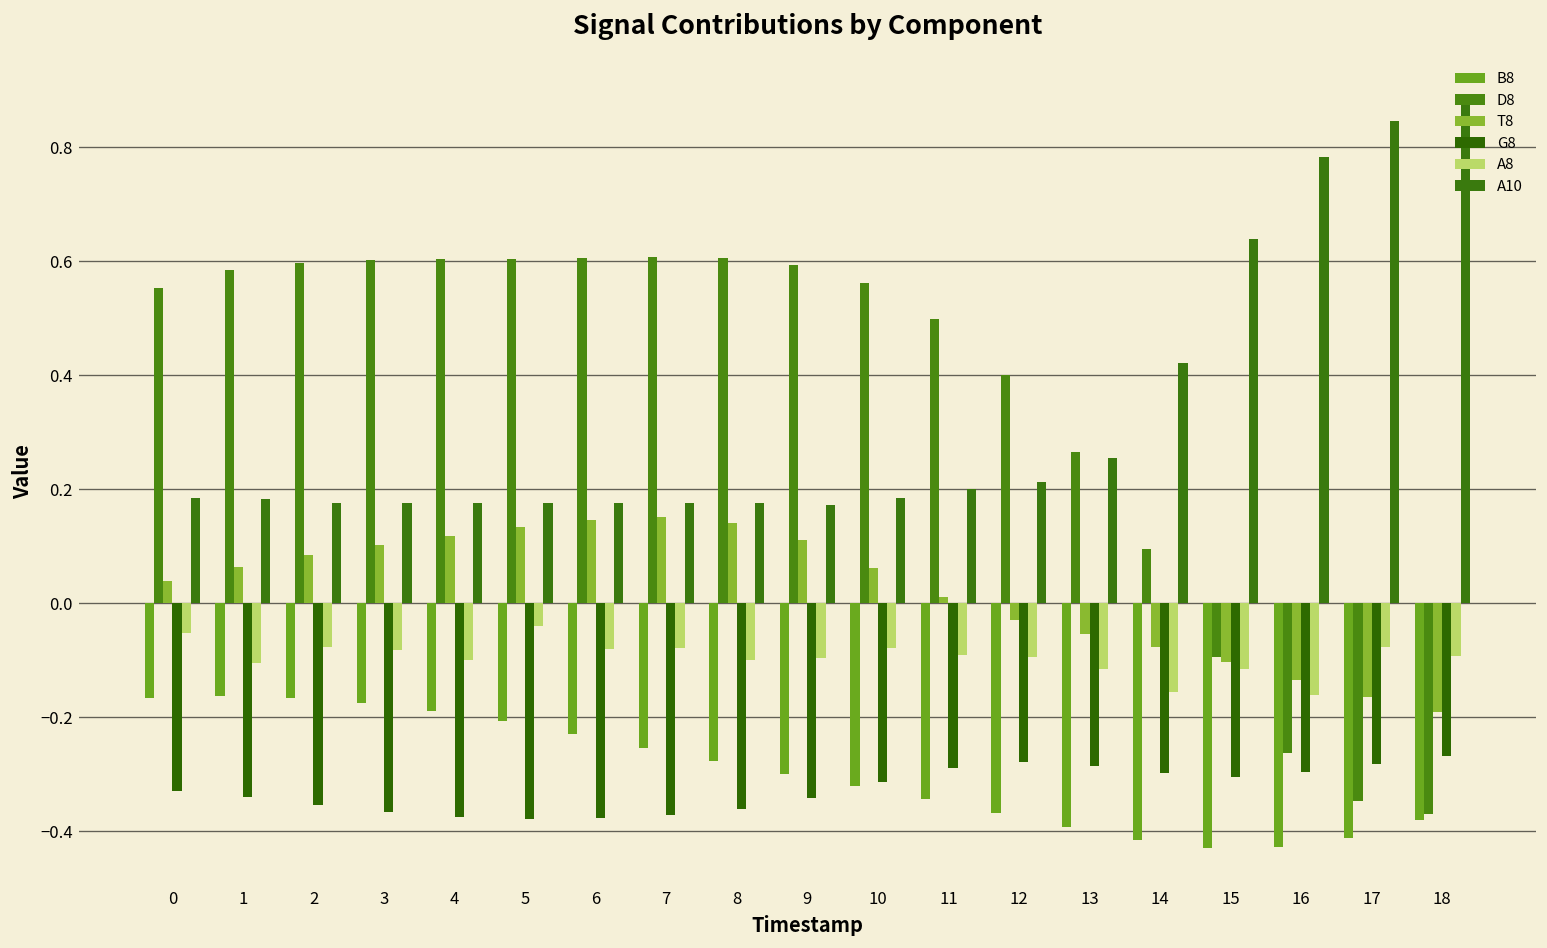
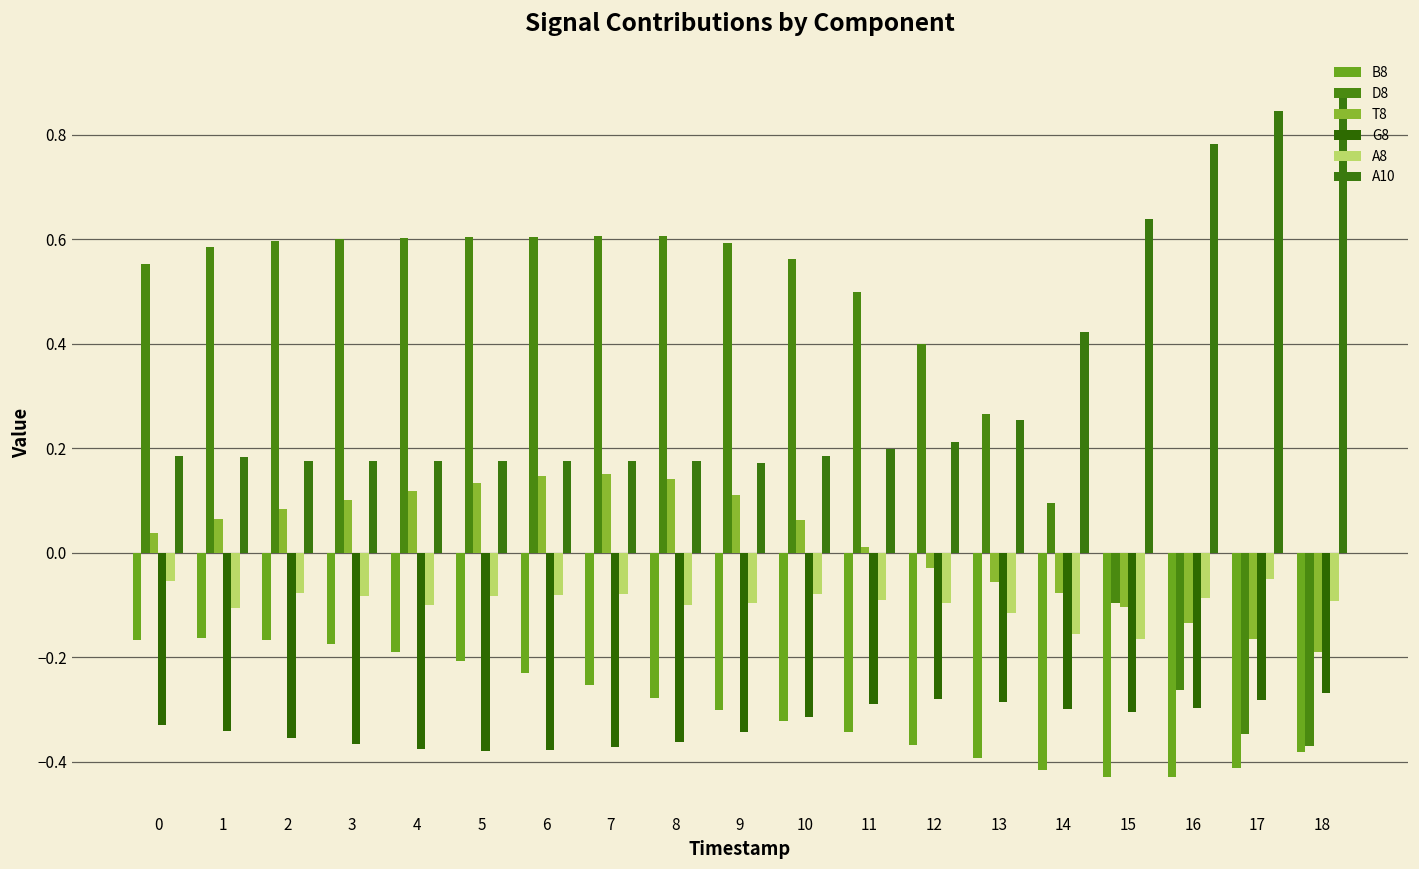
  {
    "A8": {
      "0": -0.05,
      "1": -0.11,
      "2": -0.08,
      "3": -0.08,
      "4": -0.10,
-     "5": -0.04,
+     "5": -0.08,
      "6": -0.08,
      "7": -0.08,
      "8": -0.10,
      "9": -0.10,
      "10": -0.08,
      "11": -0.09,
      "12": -0.10,
      "13": -0.12,
      "14": -0.16,
-     "15": -0.11,
-     "16": -0.16,
-     "17": -0.08,
+     "15": -0.16,
+     "16": -0.09,
+     "17": -0.05,
      "18": -0.09
    }
  }
